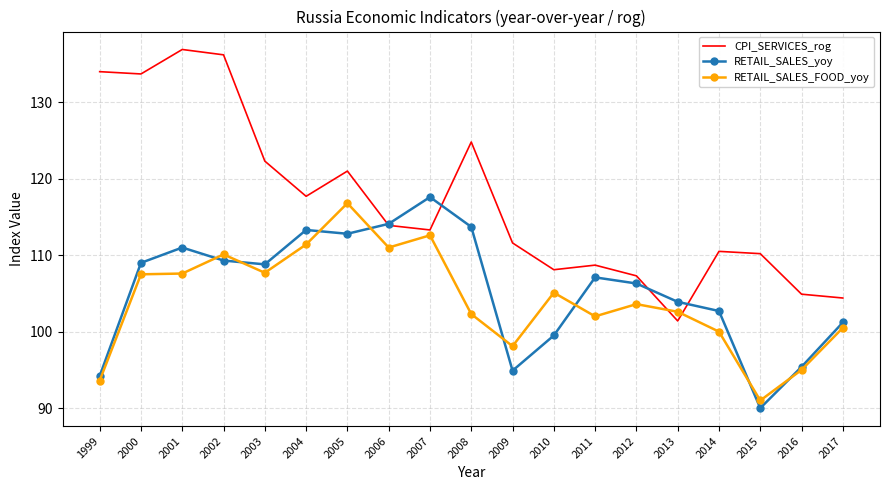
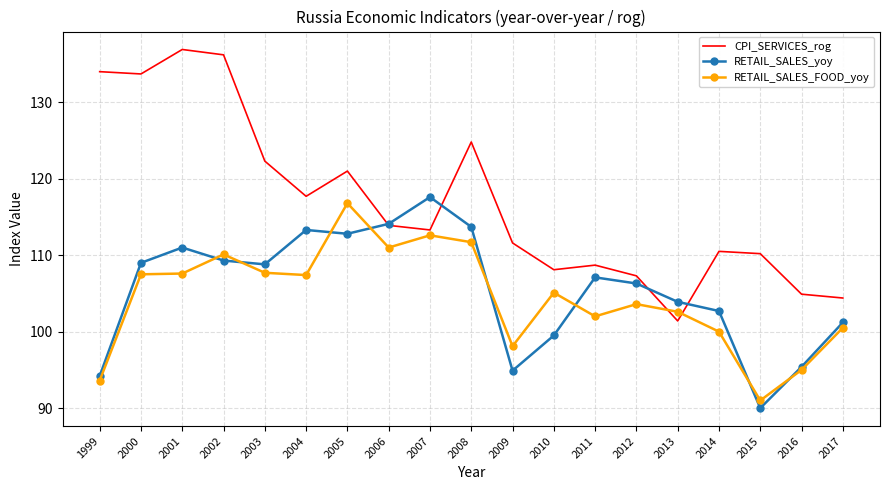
  {
    "CPI_SERVICES_rog": {
      "1999": 134,
      "2000": 134,
      "2001": 137,
      "2002": 136,
      "2003": 122,
      "2004": 118,
      "2005": 121,
      "2007": 113,
      "2008": 125,
      "2009": 112,
      "2010": 108,
      "2011": 109,
      "2012": 107,
      "2013": 101,
      "2014": 111,
      "2015": 110,
      "2016": 105,
      "2017": 104
    },
    "RETAIL_SALES_yoy": {
      "1999": 94,
      "2000": 109,
      "2001": 111,
      "2002": 109,
      "2003": 109,
      "2004": 113,
      "2005": 113,
      "2007": 118,
      "2008": 114,
      "2009": 95,
      "2010": 100,
      "2011": 107,
      "2012": 106,
      "2013": 104,
      "2014": 103,
      "2015": 90,
      "2016": 95,
      "2017": 101
    },
    "RETAIL_SALES_FOOD_yoy": {
      "1999": 94,
      "2000": 108,
      "2001": 108,
      "2002": 110,
      "2003": 108,
-     "2004": 111,
+     "2004": 107,
      "2005": 117,
      "2006": 111,
      "2007": 113,
-     "2008": 102,
+     "2008": 112,
      "2009": 98,
      "2010": 105,
      "2011": 102,
      "2012": 104,
      "2013": 103,
      "2014": 100,
      "2015": 91,
      "2016": 95,
      "2017": 101
    }
  }
